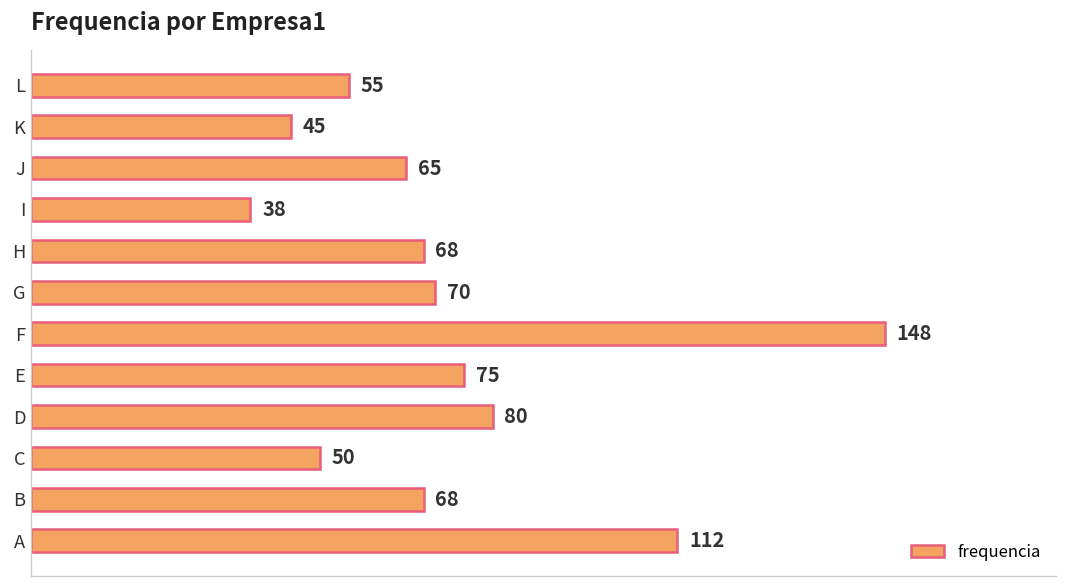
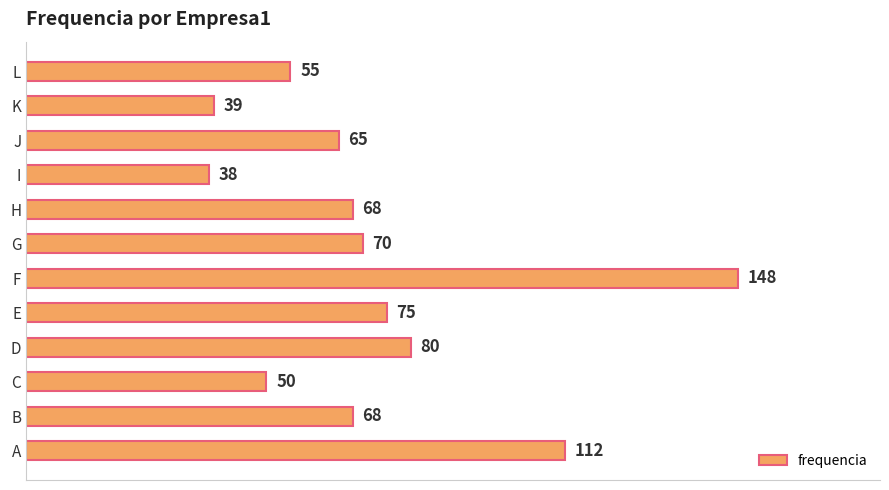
  {
    "L": 55,
-   "K": 45,
+   "K": 39,
    "J": 65,
    "I": 38,
    "H": 68,
    "G": 70,
    "F": 148,
    "E": 75,
    "D": 80,
    "C": 50,
    "B": 68,
    "A": 112
  }
